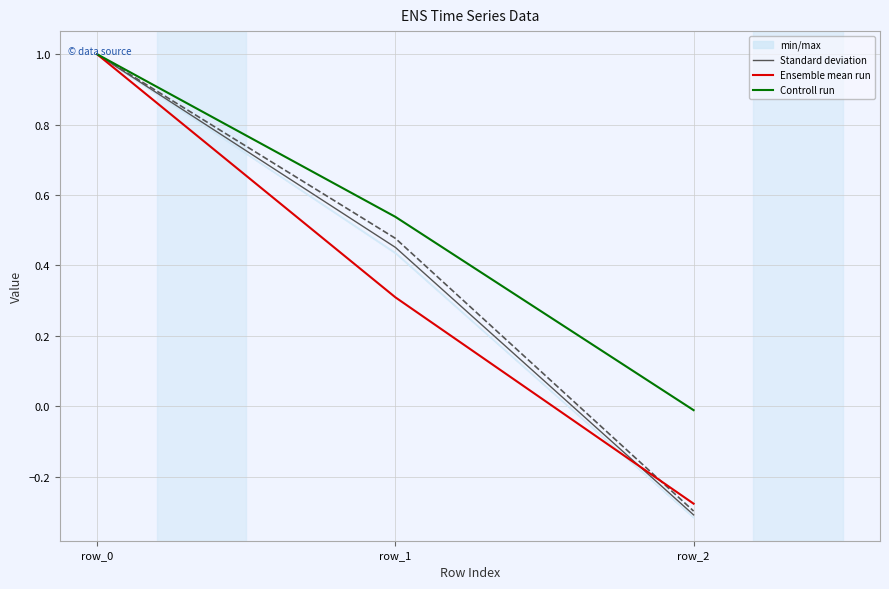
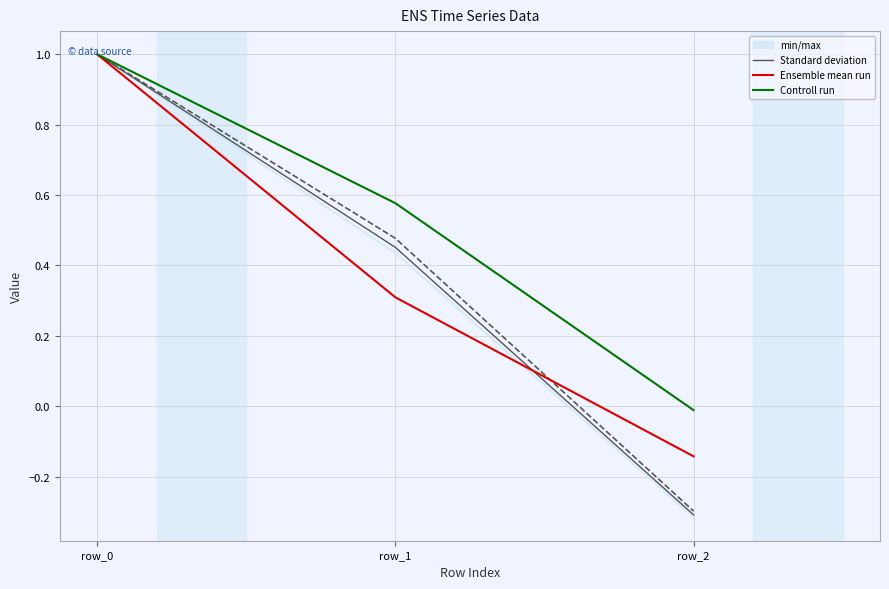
  {
    "Ensemble mean run": {
      "row_1": 0.31,
-     "row_2": -0.28
+     "row_2": -0.14
    },
    "Controll run": {
-     "row_1": 0.54,
+     "row_1": 0.58,
      "row_2": -0.01
    }
  }
